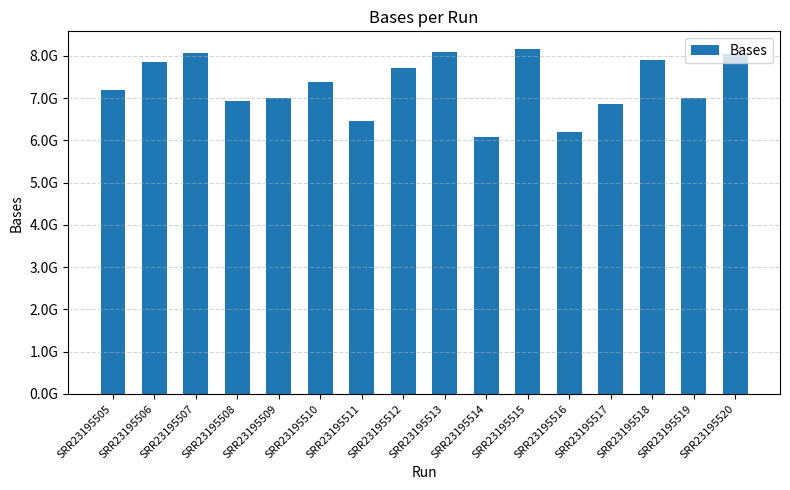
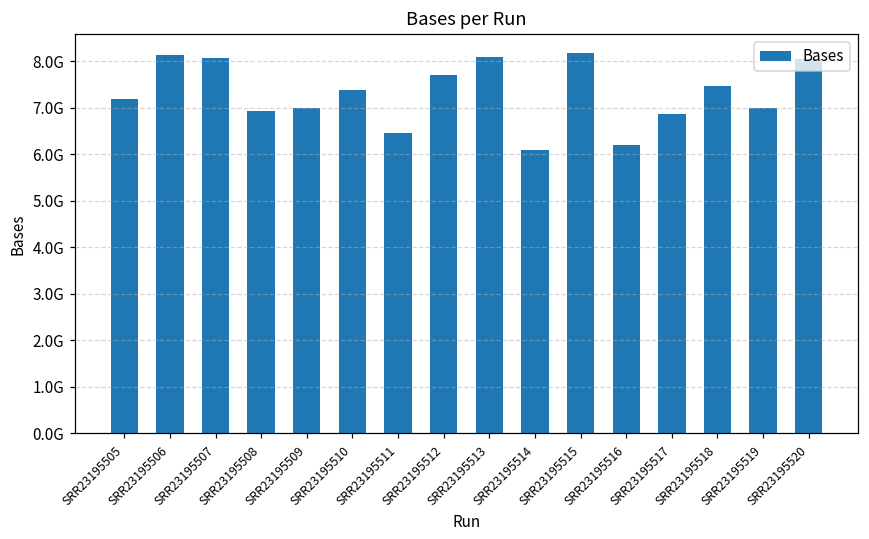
  {
    "SRR23195505": 7200000000,
-   "SRR23195506": 7900000000,
+   "SRR23195506": 8100000000,
    "SRR23195507": 8100000000,
    "SRR23195508": 6900000000,
    "SRR23195509": 7000000000,
    "SRR23195510": 7400000000,
    "SRR23195511": 6500000000,
    "SRR23195512": 7700000000,
    "SRR23195513": 8100000000,
    "SRR23195514": 6100000000,
    "SRR23195515": 8200000000,
    "SRR23195516": 6200000000,
    "SRR23195517": 6900000000,
-   "SRR23195518": 7900000000,
+   "SRR23195518": 7500000000,
    "SRR23195519": 7000000000
  }
